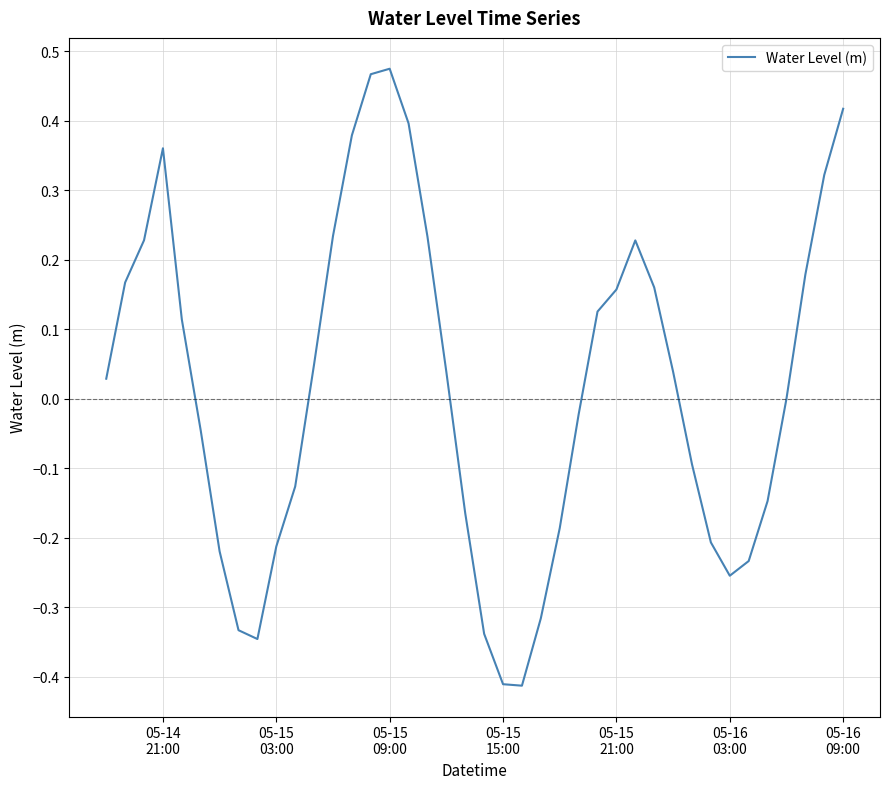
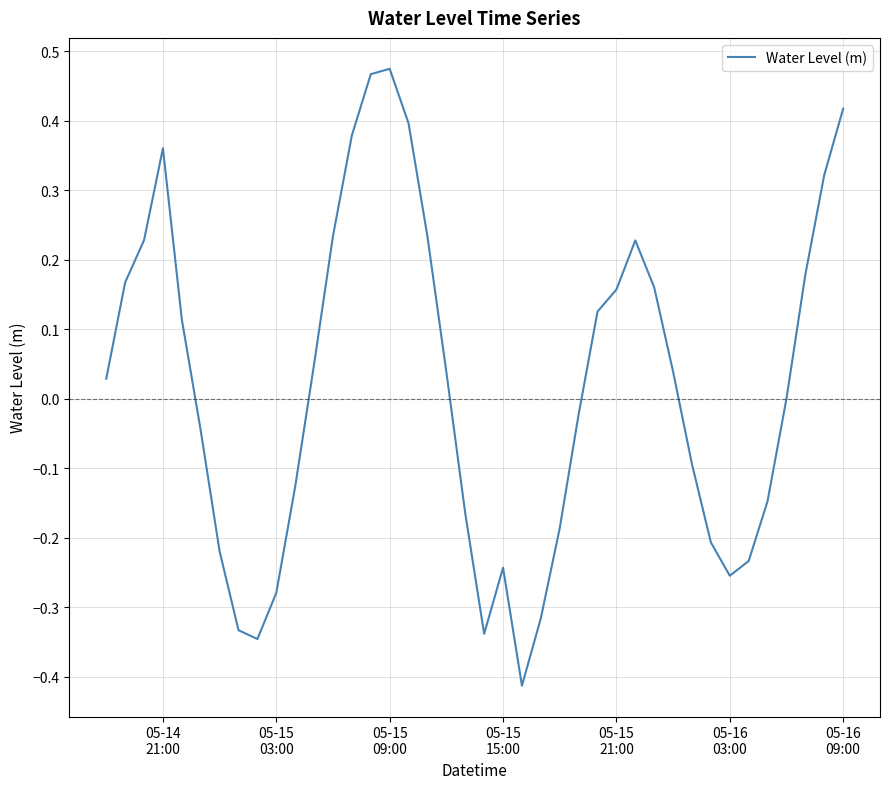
  {
    "05-14 21:00": 0.36,
-   "05-15 03:00": -0.21,
+   "05-15 03:00": -0.28,
    "05-15 09:00": 0.48,
-   "05-15 15:00": -0.41,
+   "05-15 15:00": -0.24,
    "05-15 21:00": 0.16,
    "05-16 03:00": -0.25,
    "05-16 09:00": 0.42
  }
